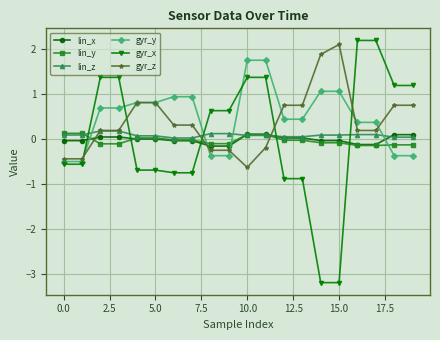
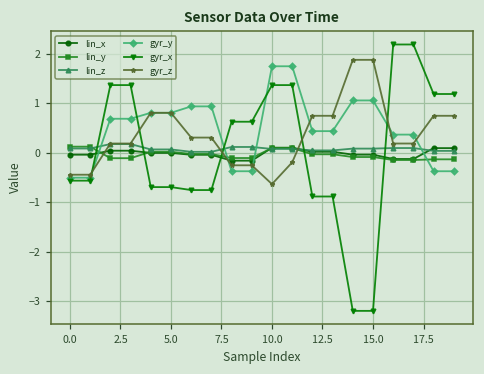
  {
    "gyr_z": {
      "0.0": -0.4,
      "10.0": -0.6,
-     "15.0": 2.1
+     "15.0": 1.9
    }
  }
